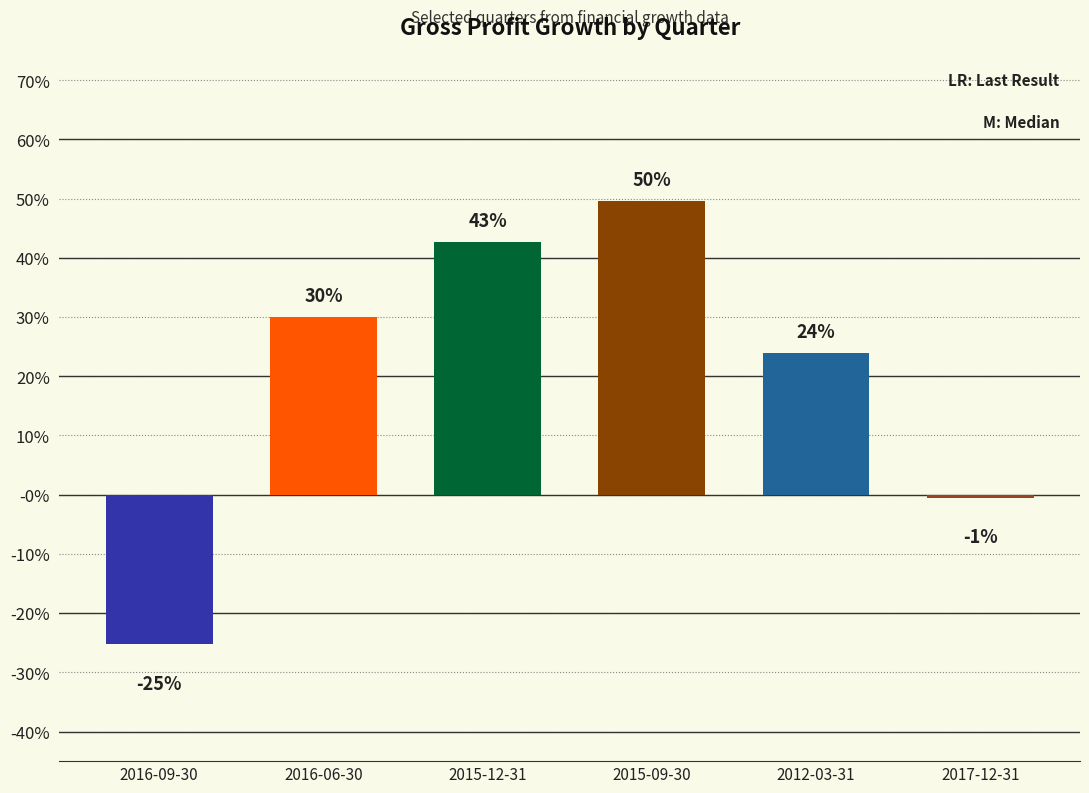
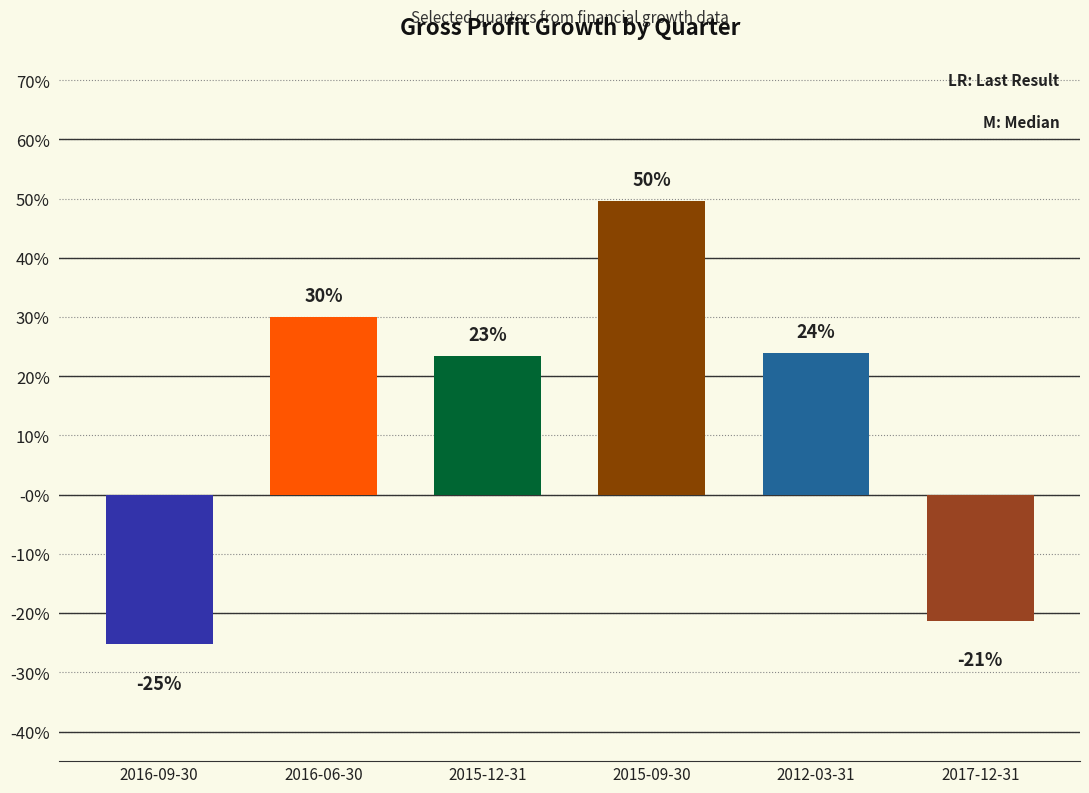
  {
    "2016-06-30": "30%",
-   "2015-12-31": "43%",
+   "2015-12-31": "23%",
    "2015-09-30": "50%",
    "2012-03-31": "24%",
-   "2017-12-31": "-1%"
+   "2017-12-31": "-21%"
  }
